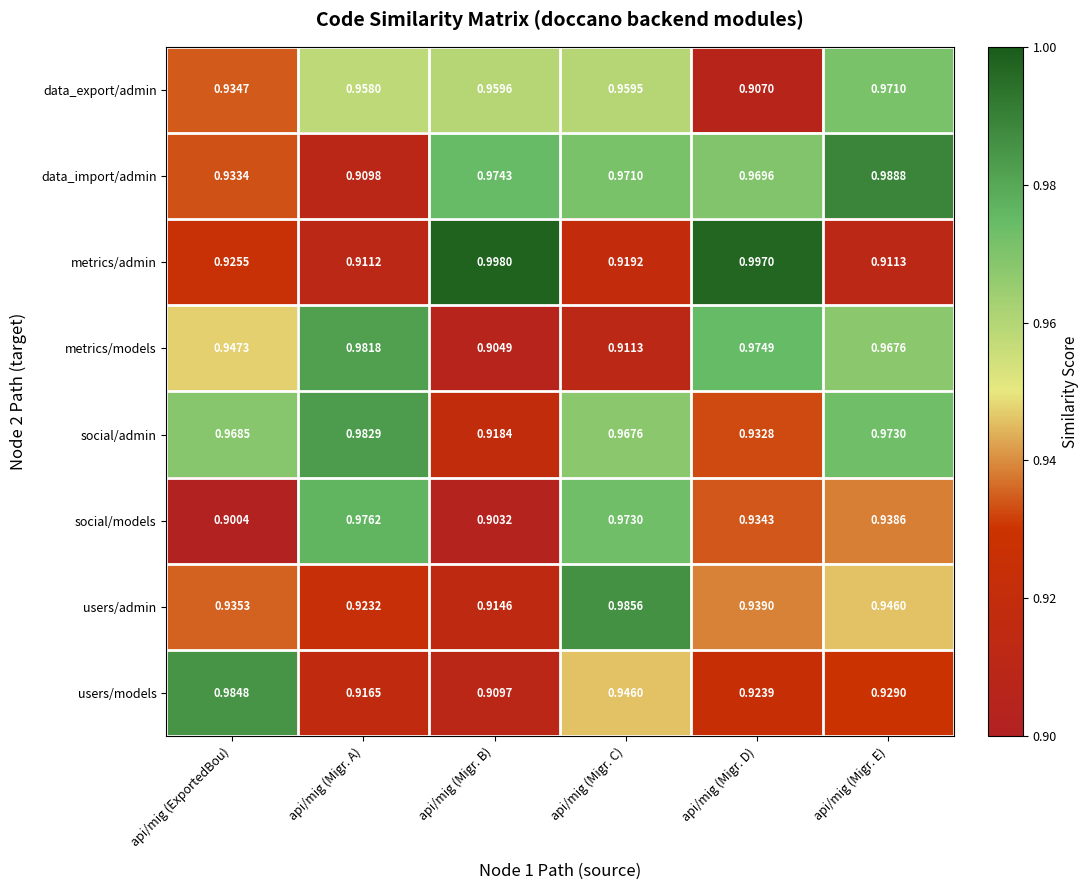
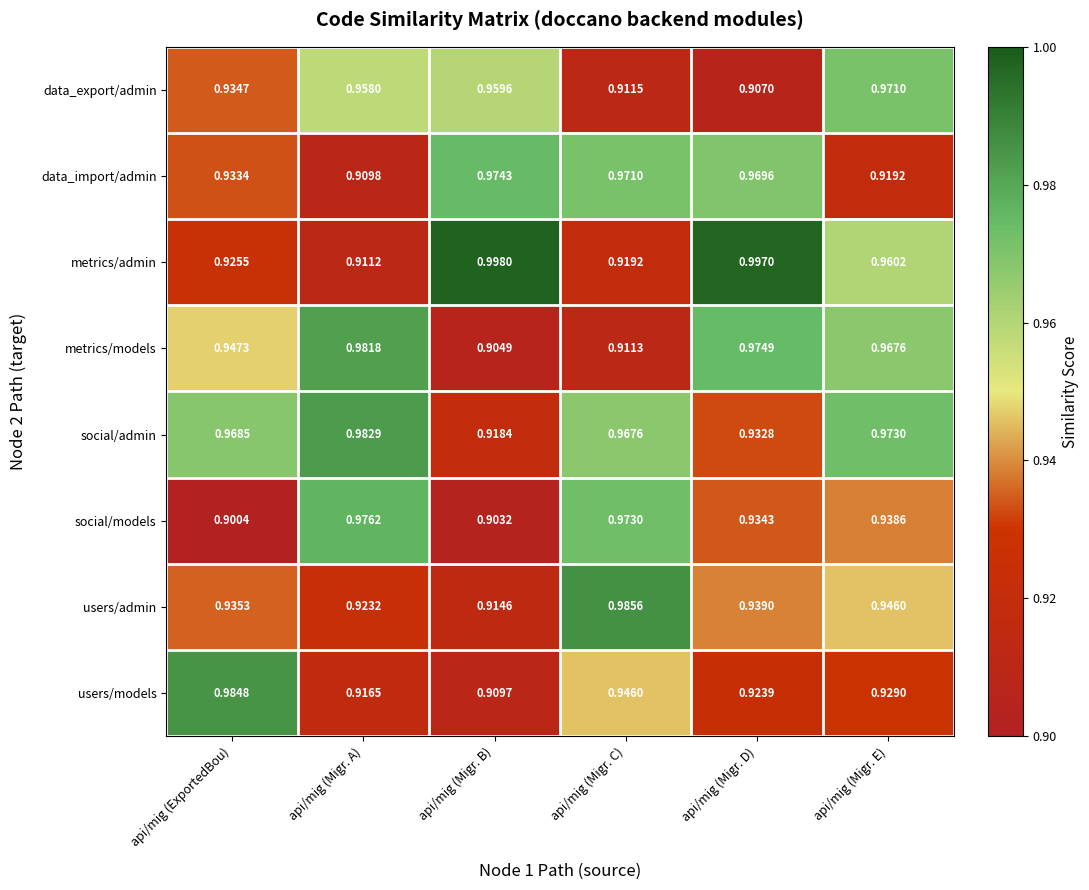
  {
    "data_export/admin": {
      "api/mig (ExportedBou)": 0.9347,
      "api/mig (Migr. A)": 0.9580,
      "api/mig (Migr. B)": 0.9596,
-     "api/mig (Migr. C)": 0.9595,
+     "api/mig (Migr. C)": 0.9115,
      "api/mig (Migr. D)": 0.9070,
      "api/mig (Migr. E)": 0.9710
    },
    "data_import/admin": {
      "api/mig (ExportedBou)": 0.9334,
      "api/mig (Migr. A)": 0.9098,
      "api/mig (Migr. B)": 0.9743,
      "api/mig (Migr. C)": 0.9710,
      "api/mig (Migr. D)": 0.9696,
-     "api/mig (Migr. E)": 0.9888
+     "api/mig (Migr. E)": 0.9192
    },
    "metrics/admin": {
      "api/mig (ExportedBou)": 0.9255,
      "api/mig (Migr. A)": 0.9112,
      "api/mig (Migr. B)": 0.9980,
      "api/mig (Migr. C)": 0.9192,
      "api/mig (Migr. D)": 0.9970,
-     "api/mig (Migr. E)": 0.9113
+     "api/mig (Migr. E)": 0.9602
    },
    "metrics/models": {
      "api/mig (ExportedBou)": 0.9473,
      "api/mig (Migr. A)": 0.9818,
      "api/mig (Migr. B)": 0.9049,
      "api/mig (Migr. C)": 0.9113,
      "api/mig (Migr. D)": 0.9749,
      "api/mig (Migr. E)": 0.9676
    },
    "social/admin": {
      "api/mig (ExportedBou)": 0.9685,
      "api/mig (Migr. A)": 0.9829,
      "api/mig (Migr. B)": 0.9184,
      "api/mig (Migr. C)": 0.9676,
      "api/mig (Migr. D)": 0.9328,
      "api/mig (Migr. E)": 0.9730
    },
    "social/models": {
      "api/mig (ExportedBou)": 0.9004,
      "api/mig (Migr. A)": 0.9762,
      "api/mig (Migr. B)": 0.9032,
      "api/mig (Migr. C)": 0.9730,
      "api/mig (Migr. D)": 0.9343,
      "api/mig (Migr. E)": 0.9386
    },
    "users/admin": {
      "api/mig (ExportedBou)": 0.9353,
      "api/mig (Migr. A)": 0.9232,
      "api/mig (Migr. B)": 0.9146,
      "api/mig (Migr. C)": 0.9856,
      "api/mig (Migr. D)": 0.9390,
      "api/mig (Migr. E)": 0.9460
    },
    "users/models": {
      "api/mig (ExportedBou)": 0.9848,
      "api/mig (Migr. A)": 0.9165,
      "api/mig (Migr. B)": 0.9097,
      "api/mig (Migr. C)": 0.9460,
      "api/mig (Migr. D)": 0.9239,
      "api/mig (Migr. E)": 0.9290
    }
  }
